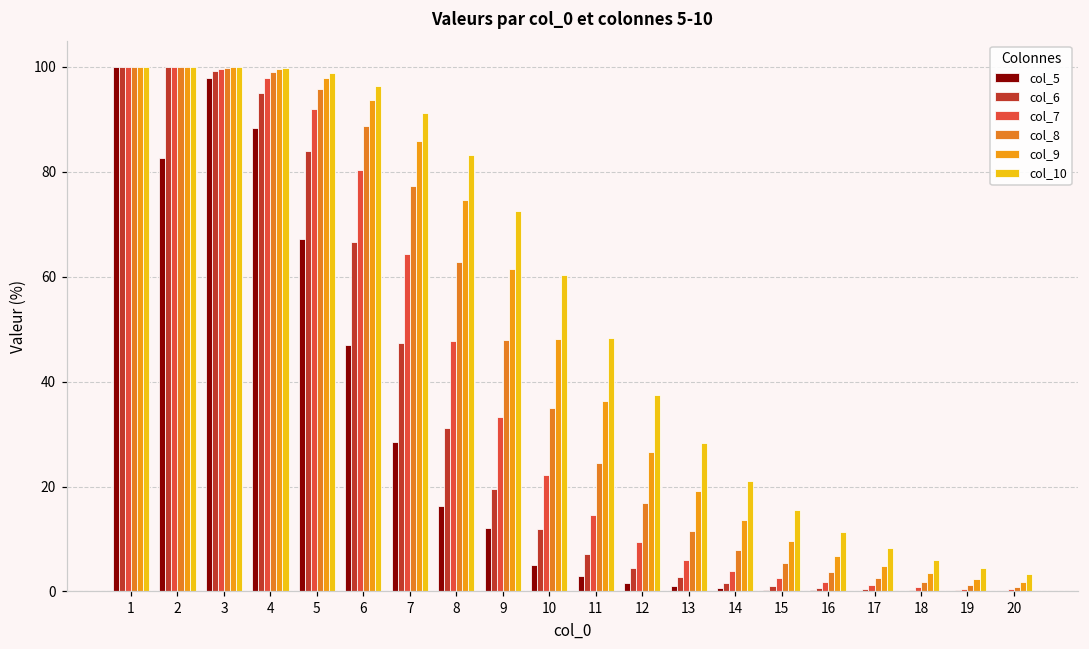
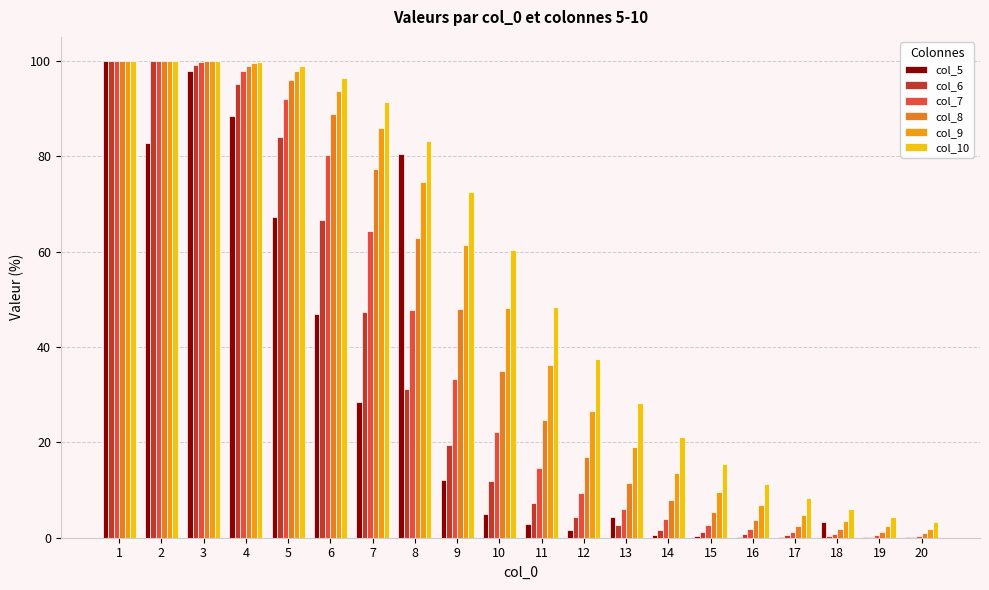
  {
    "col_5": {
      "1": 100,
      "2": 83,
      "3": 98,
      "4": 88,
      "5": 67,
      "6": 47,
      "7": 28,
-     "8": 16,
+     "8": 80,
      "9": 12,
      "10": 5,
      "11": 3,
      "12": 2,
-     "13": 1,
+     "13": 4,
      "14": 1,
-     "18": 0
+     "18": 3
    }
  }
